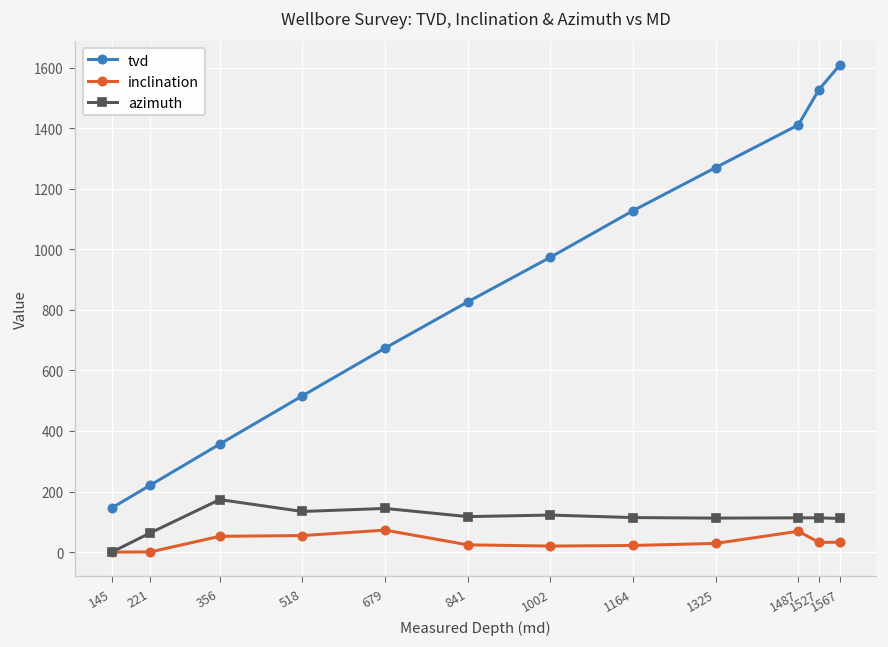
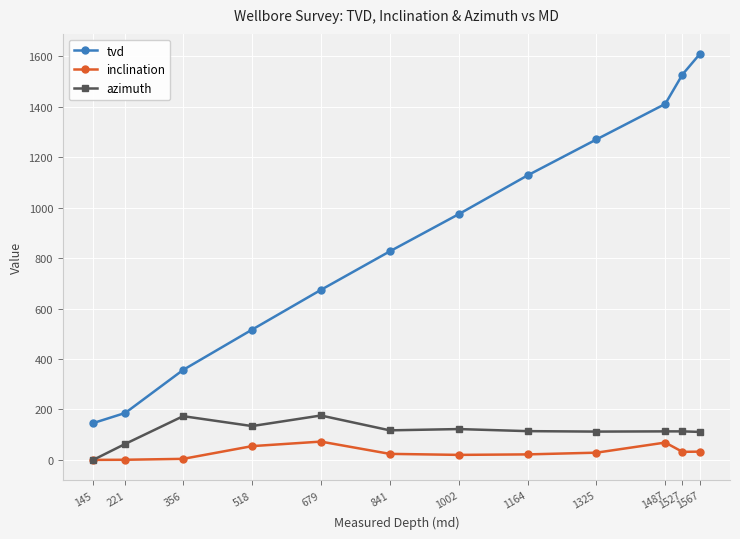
  {
    "tvd": {
      "145": 150,
-     "221": 220,
+     "221": 190,
      "356": 360,
      "518": 520,
      "679": 670,
      "841": 830,
      "1002": 970,
      "1164": 1130,
      "1325": 1270,
      "1487": 1410,
      "1527": 1530,
      "1567": 1610
    },
    "inclination": {
      "221": 0,
-     "356": 50,
+     "356": 0,
      "518": 50,
      "679": 70,
      "841": 20,
      "1002": 20,
      "1164": 20,
      "1325": 30,
      "1487": 70,
      "1527": 30,
      "1567": 30
    },
    "azimuth": {
      "221": 60,
      "356": 170,
      "518": 130,
-     "679": 140,
+     "679": 180,
      "841": 120,
      "1002": 120,
      "1164": 110,
      "1325": 110,
      "1487": 110,
      "1527": 110,
      "1567": 110
    }
  }
